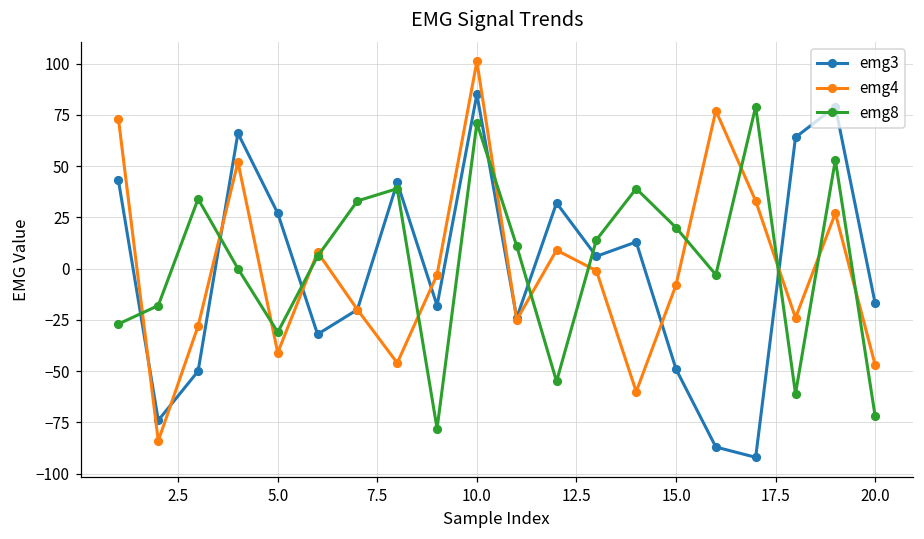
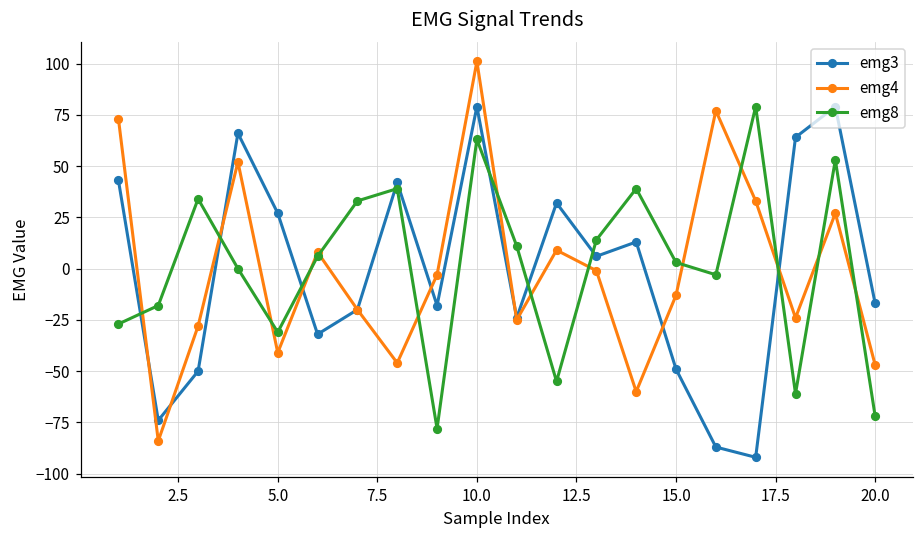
  {
    "emg3": {
      "5.0": 27,
-     "10.0": 85,
+     "10.0": 79,
      "15.0": -49,
      "20.0": -17
    },
    "emg4": {
      "5.0": -41,
      "10.0": 101,
-     "15.0": -8,
+     "15.0": -13,
      "20.0": -47
    },
    "emg8": {
      "5.0": -31,
-     "10.0": 71,
-     "15.0": 20,
+     "10.0": 63,
+     "15.0": 3,
      "20.0": -72
    }
  }
